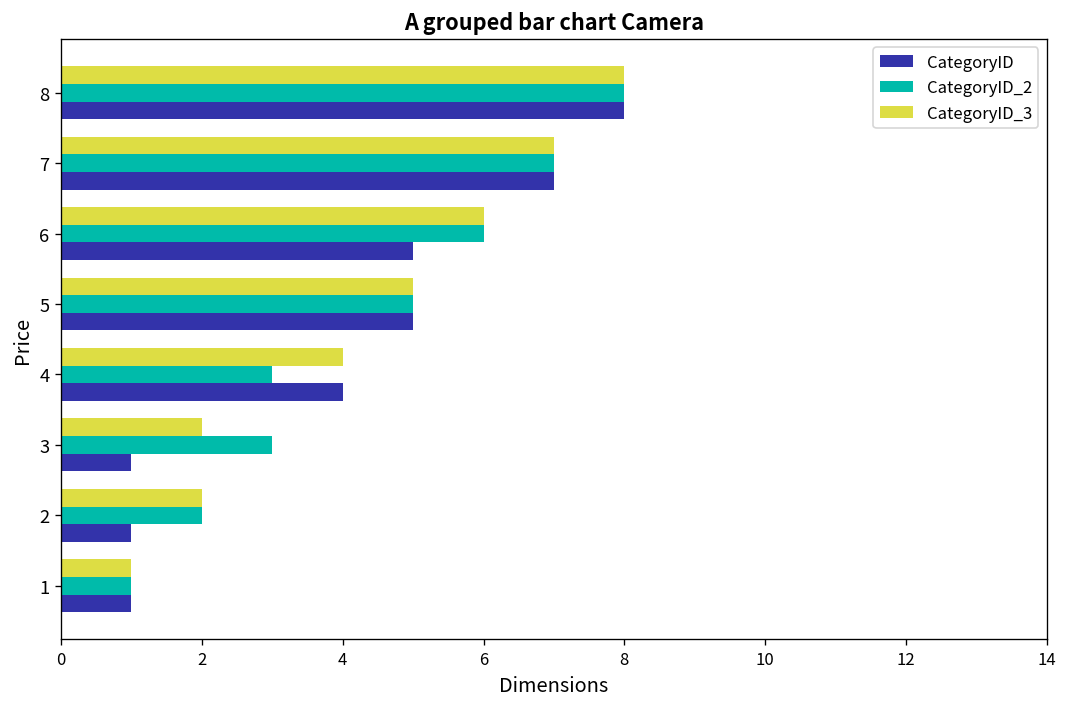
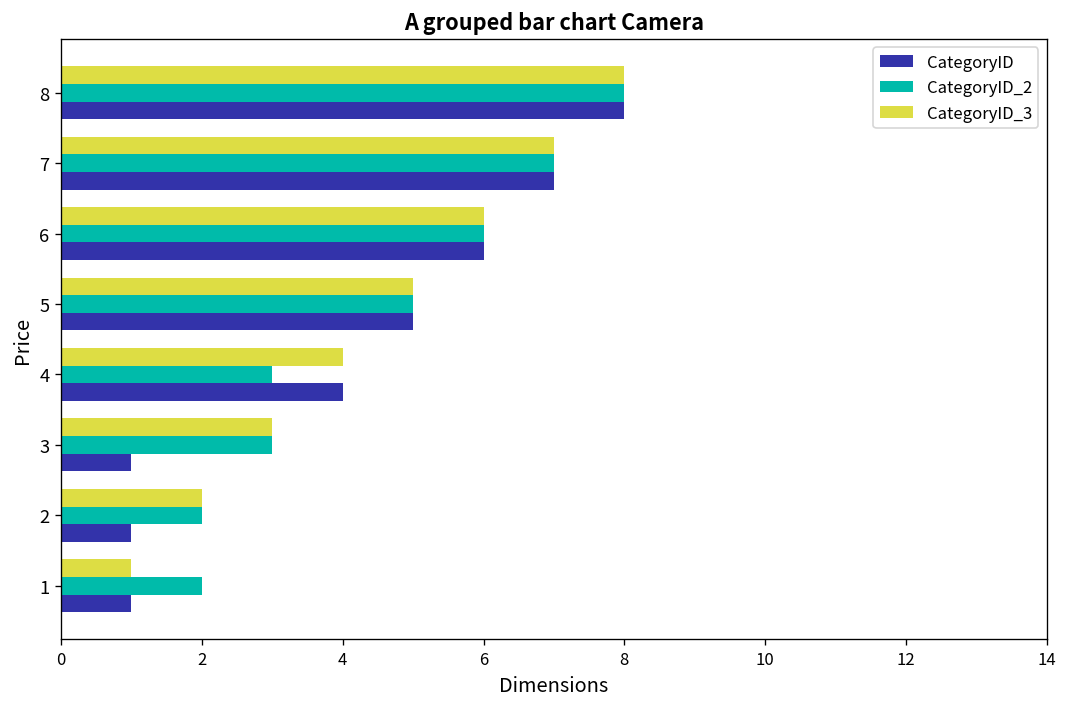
  {
    "CategoryID": {
      "8": 8,
      "7": 7,
-     "6": 5,
+     "6": 6,
      "5": 5,
      "4": 4,
      "3": 1,
      "2": 1,
      "1": 1
    },
    "CategoryID_2": {
      "8": 8,
      "7": 7,
      "6": 6,
      "5": 5,
      "4": 3,
      "3": 3,
      "2": 2,
-     "1": 1
+     "1": 2
    },
    "CategoryID_3": {
      "8": 8,
      "7": 7,
      "6": 6,
      "5": 5,
      "4": 4,
-     "3": 2,
+     "3": 3,
      "2": 2,
      "1": 1
    }
  }
